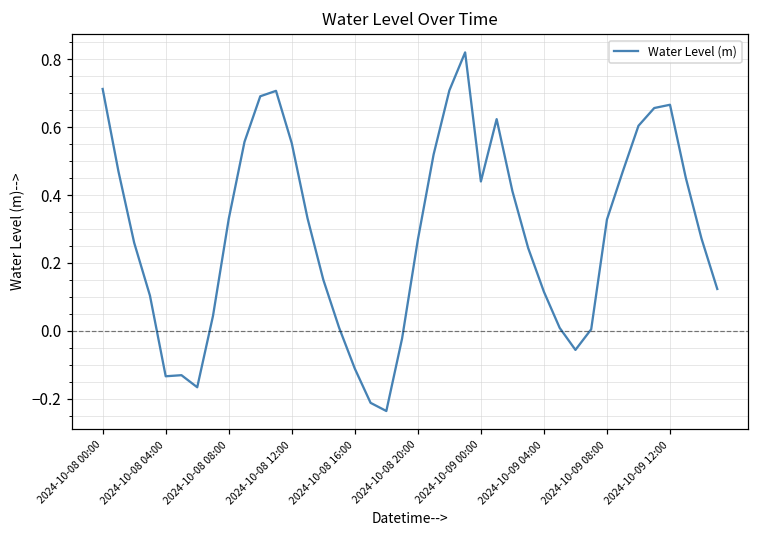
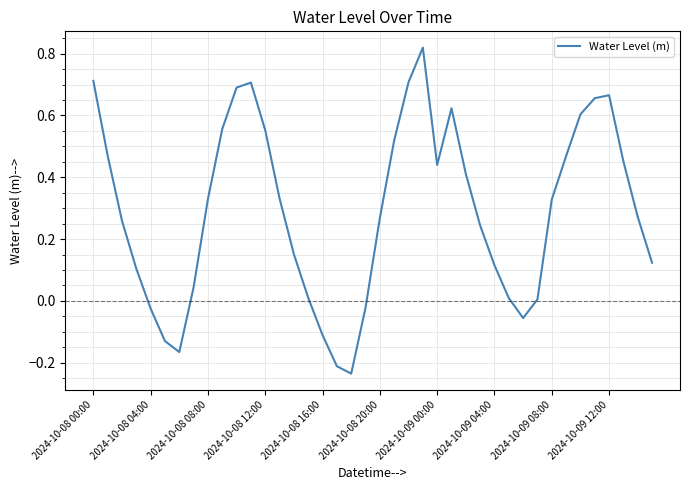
  {
    "2024-10-08 00:00": 0.71,
-   "2024-10-08 04:00": -0.13,
+   "2024-10-08 04:00": -0.03,
    "2024-10-08 08:00": 0.33,
    "2024-10-08 12:00": 0.55,
    "2024-10-08 16:00": -0.11,
    "2024-10-08 20:00": 0.27,
    "2024-10-09 00:00": 0.44,
    "2024-10-09 04:00": 0.12,
    "2024-10-09 08:00": 0.33,
    "2024-10-09 12:00": 0.67
  }
